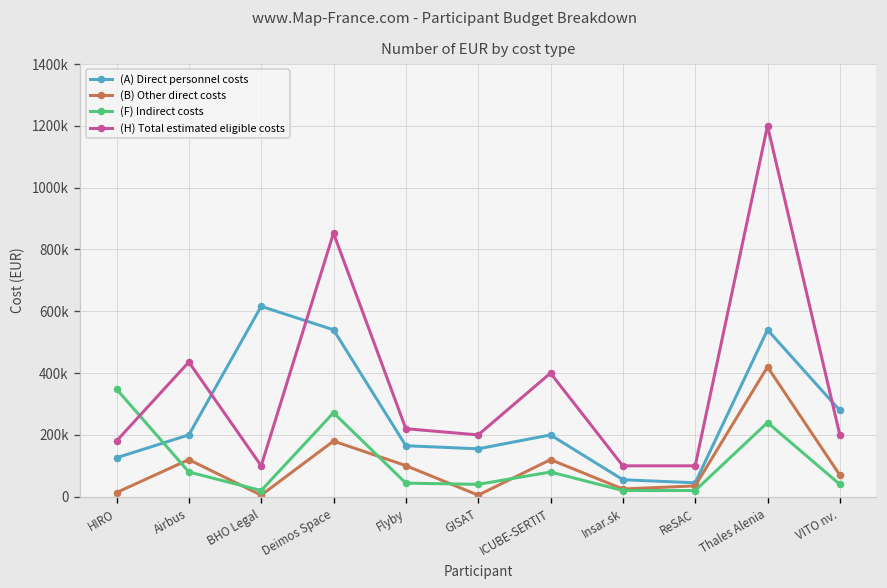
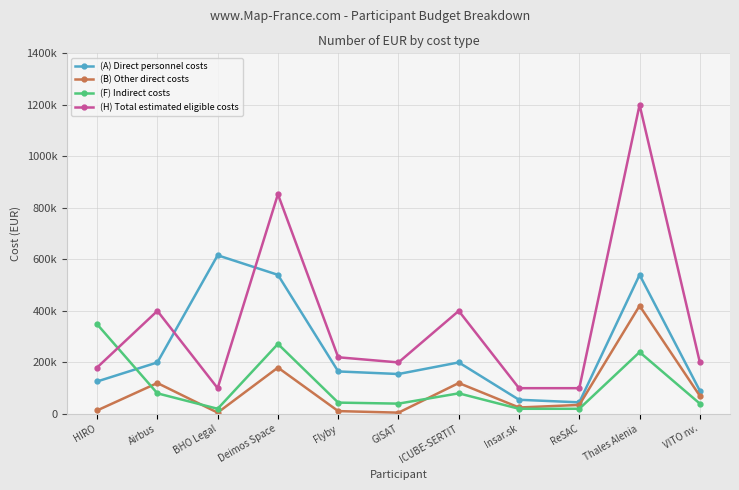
  {
    "(A) Direct personnel costs": {
      "HIRO": 130000,
      "Airbus": 200000,
      "BHO Legal": 620000,
      "Deimos Space": 540000,
      "Flyby": 170000,
      "GISAT": 160000,
      "ICUBE-SERTIT": 200000,
      "Insar.sk": 60000,
      "ReSAC": 50000,
      "Thales Alenia": 540000,
-     "VITO nv.": 280000
+     "VITO nv.": 90000
    },
    "(B) Other direct costs": {
      "HIRO": 10000,
      "Airbus": 120000,
      "BHO Legal": 10000,
      "Deimos Space": 180000,
-     "Flyby": 100000,
+     "Flyby": 10000,
      "GISAT": 10000,
      "ICUBE-SERTIT": 120000,
      "ReSAC": 40000,
      "Thales Alenia": 420000,
      "VITO nv.": 70000
    },
    "(F) Indirect costs": {
      "HIRO": 350000,
      "Airbus": 80000,
      "BHO Legal": 20000,
      "Deimos Space": 270000,
      "Flyby": 40000,
      "GISAT": 40000,
      "ICUBE-SERTIT": 80000,
      "ReSAC": 20000,
      "Thales Alenia": 240000,
      "VITO nv.": 40000
    },
    "(H) Total estimated eligible costs": {
      "HIRO": 180000,
-     "Airbus": 440000,
+     "Airbus": 400000,
      "BHO Legal": 100000,
      "Deimos Space": 850000,
      "Flyby": 220000,
      "GISAT": 200000,
      "ICUBE-SERTIT": 400000,
      "Insar.sk": 100000,
      "ReSAC": 100000,
      "Thales Alenia": 1200000,
      "VITO nv.": 200000
    }
  }
